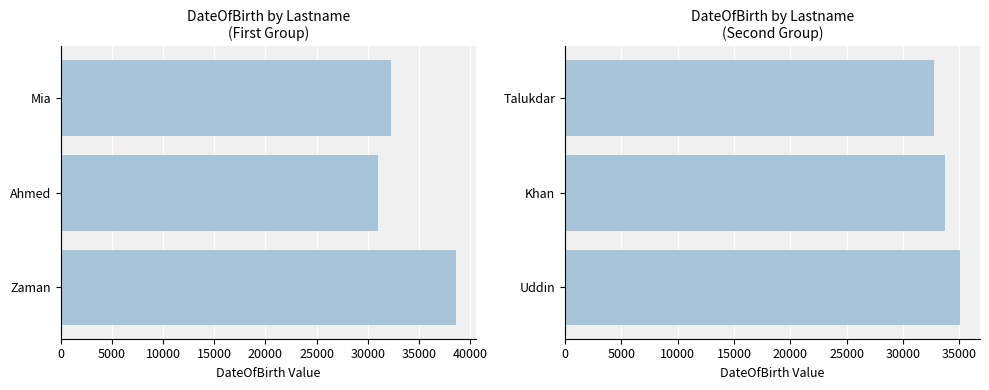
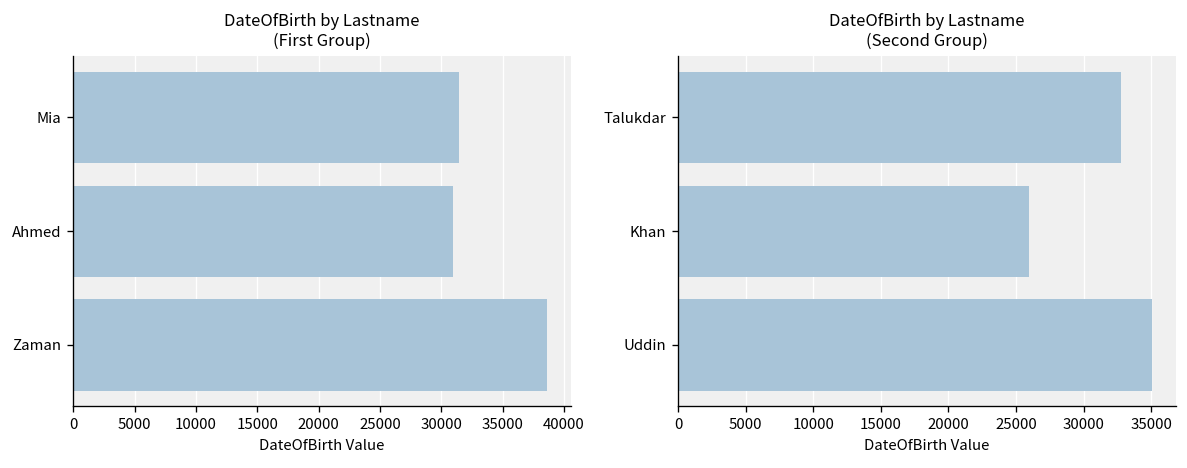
  {
    "DateOfBirth by Lastname (First Group)": {
-     "Mia": 32300,
+     "Mia": 31500,
      "Ahmed": 31000,
      "Zaman": 38600
    },
    "DateOfBirth by Lastname (Second Group)": {
      "Talukdar": 32700,
-     "Khan": 33700,
+     "Khan": 25900,
      "Uddin": 35100
    }
  }
